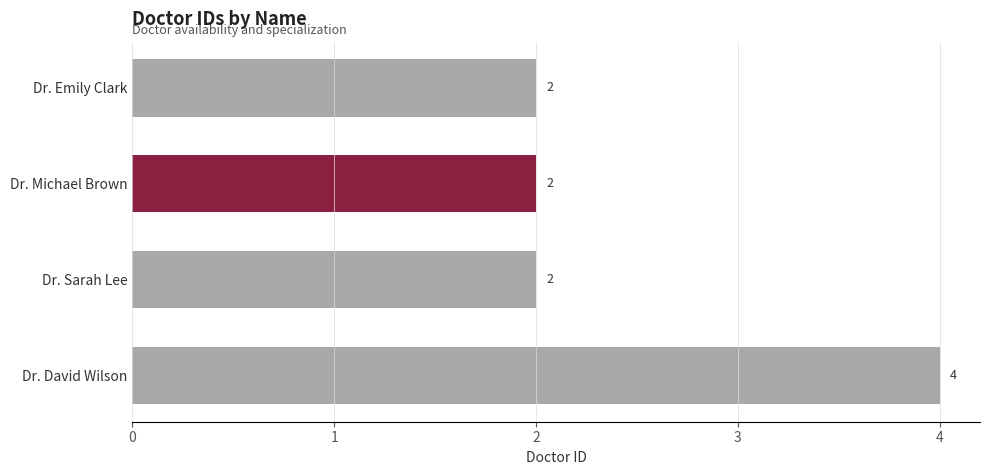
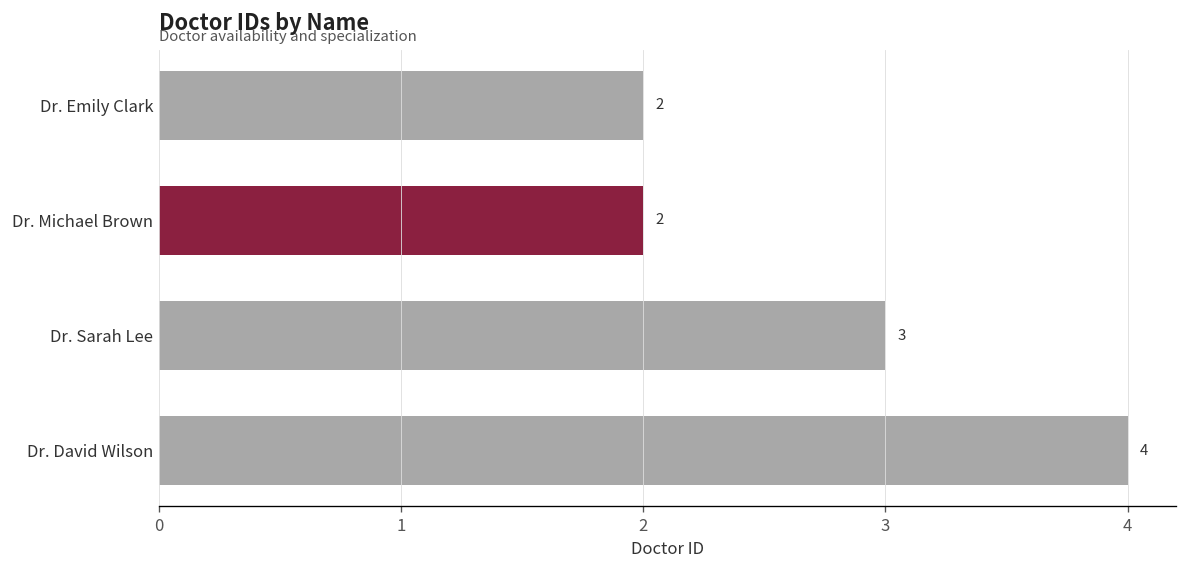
  {
    "Dr. Emily Clark": 2,
    "Dr. Michael Brown": 2,
-   "Dr. Sarah Lee": 2,
+   "Dr. Sarah Lee": 3,
    "Dr. David Wilson": 4
  }
